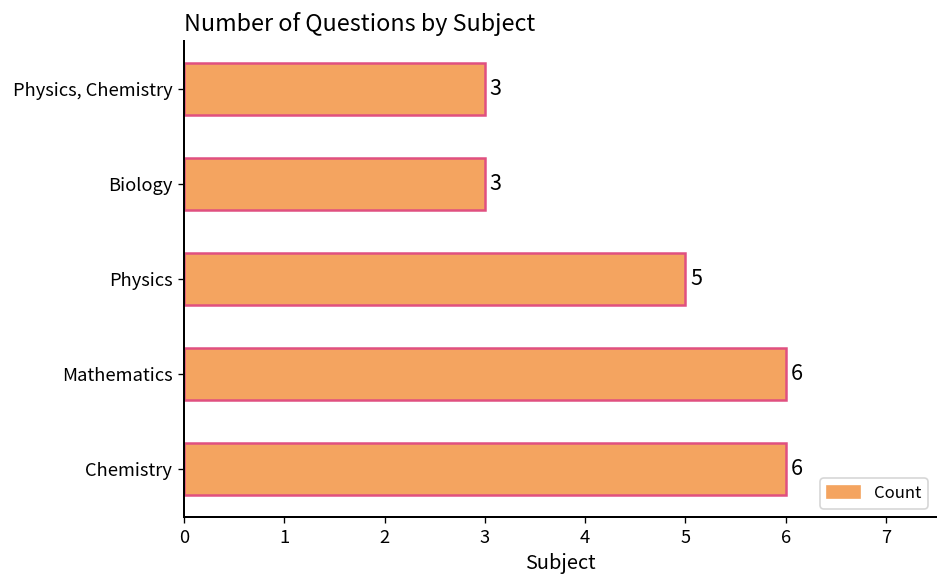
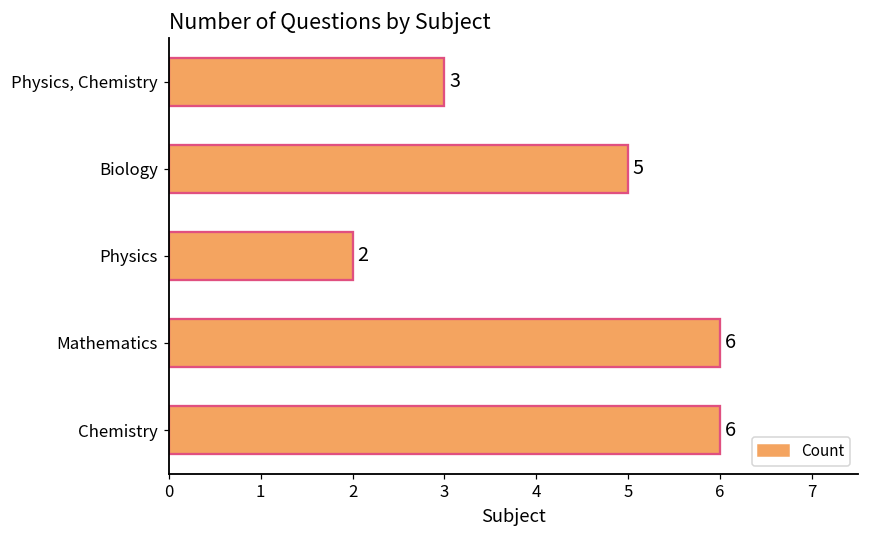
  {
    "Physics, Chemistry": 3,
-   "Biology": 3,
-   "Physics": 5,
+   "Biology": 5,
+   "Physics": 2,
    "Mathematics": 6,
    "Chemistry": 6
  }
